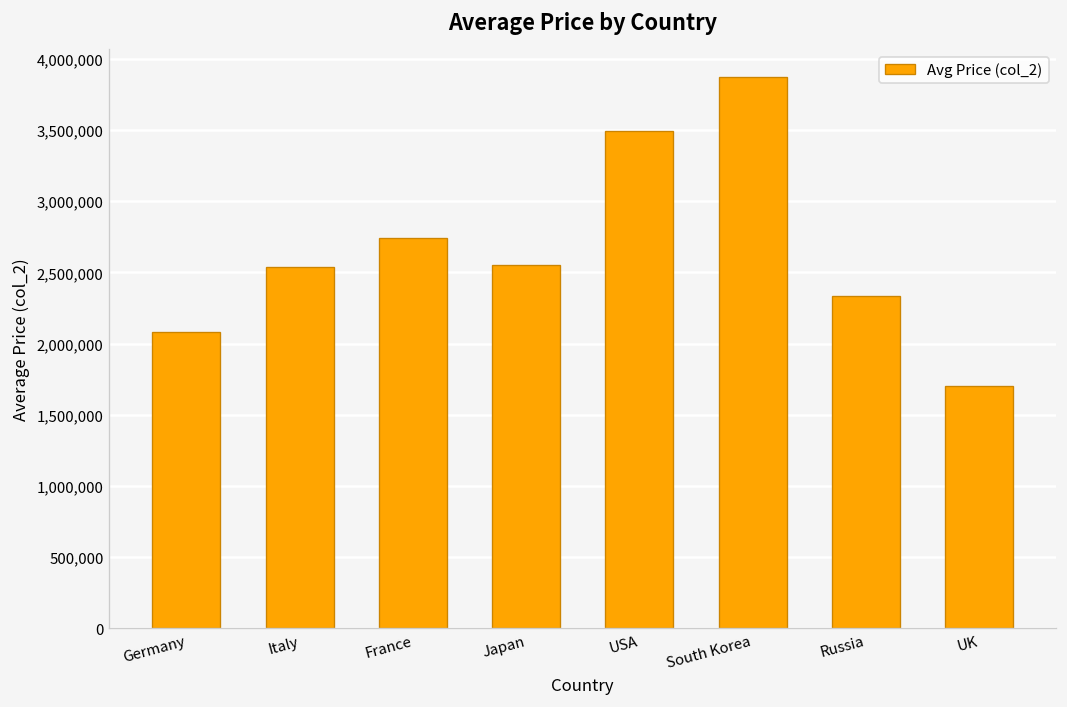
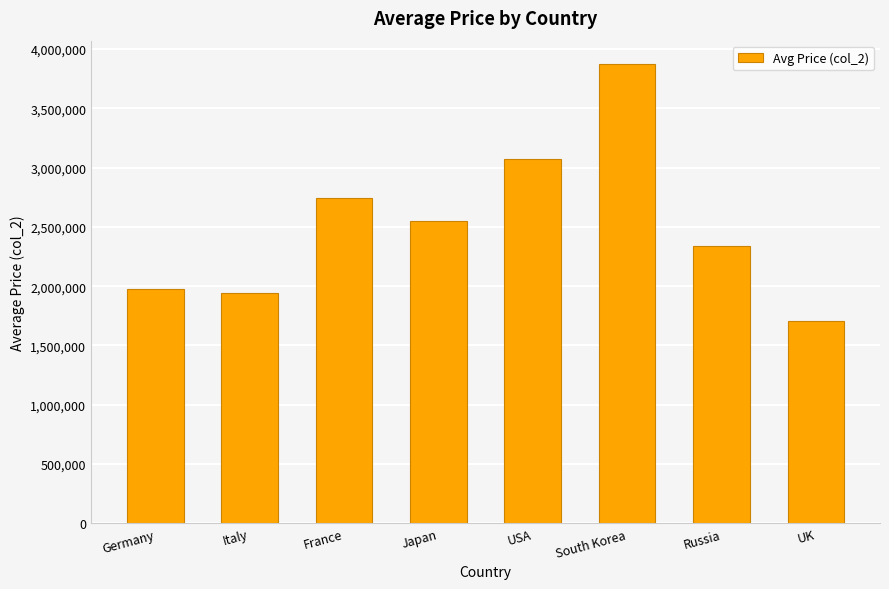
  {
-   "Germany": "2,080,000",
-   "Italy": "2,540,000",
+   "Germany": "1,970,000",
+   "Italy": "1,940,000",
    "France": "2,740,000",
    "Japan": "2,550,000",
-   "USA": "3,500,000",
+   "USA": "3,070,000",
    "South Korea": "3,880,000",
    "Russia": "2,340,000",
    "UK": "1,700,000"
  }
